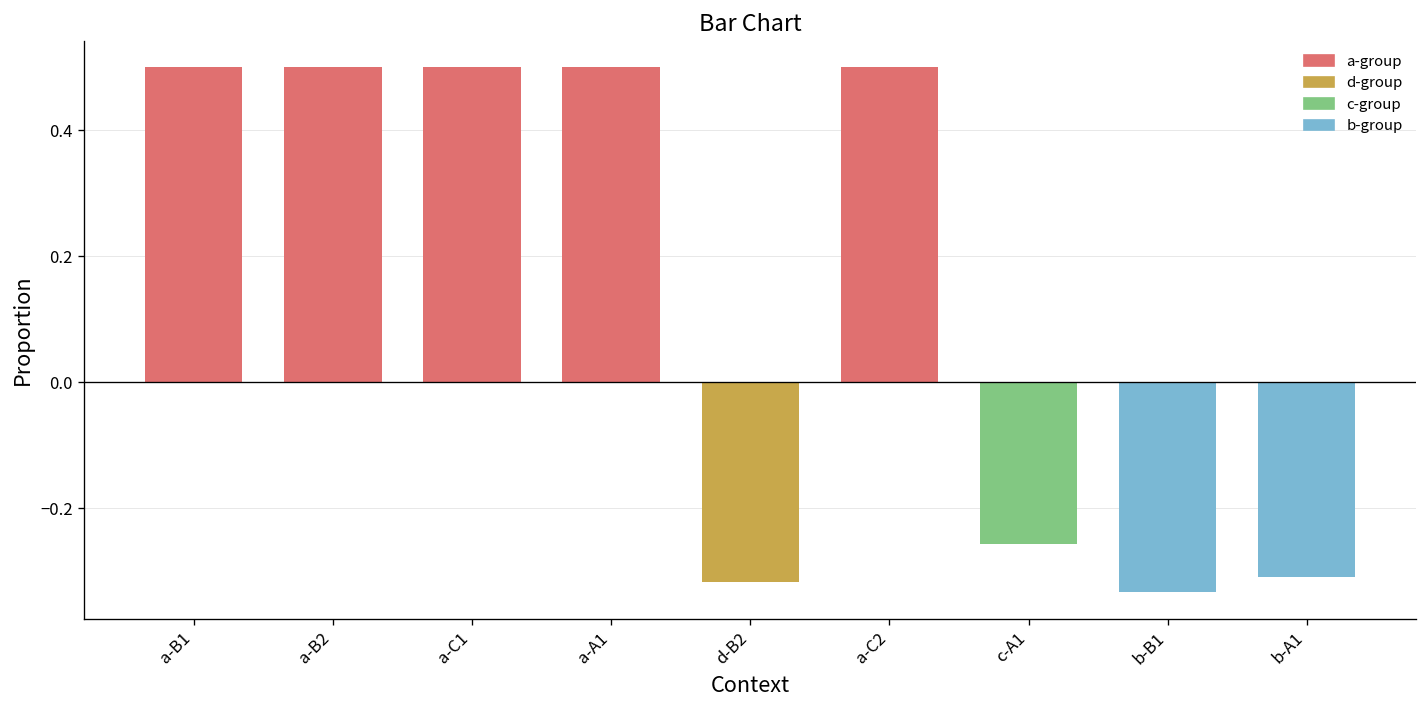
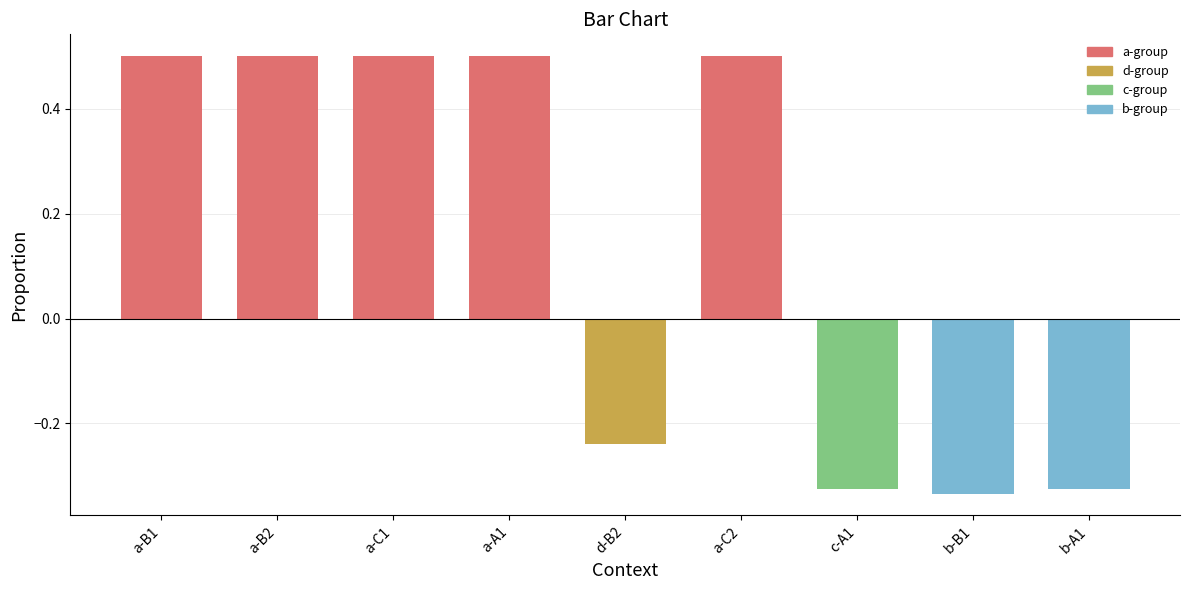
  {
    "a-B1": 0.50,
    "a-B2": 0.50,
    "a-C1": 0.50,
    "a-A1": 0.50,
-   "d-B2": -0.32,
+   "d-B2": -0.24,
    "a-C2": 0.50,
-   "c-A1": -0.26,
+   "c-A1": -0.32,
    "b-B1": -0.33,
-   "b-A1": -0.31
+   "b-A1": -0.33
  }
